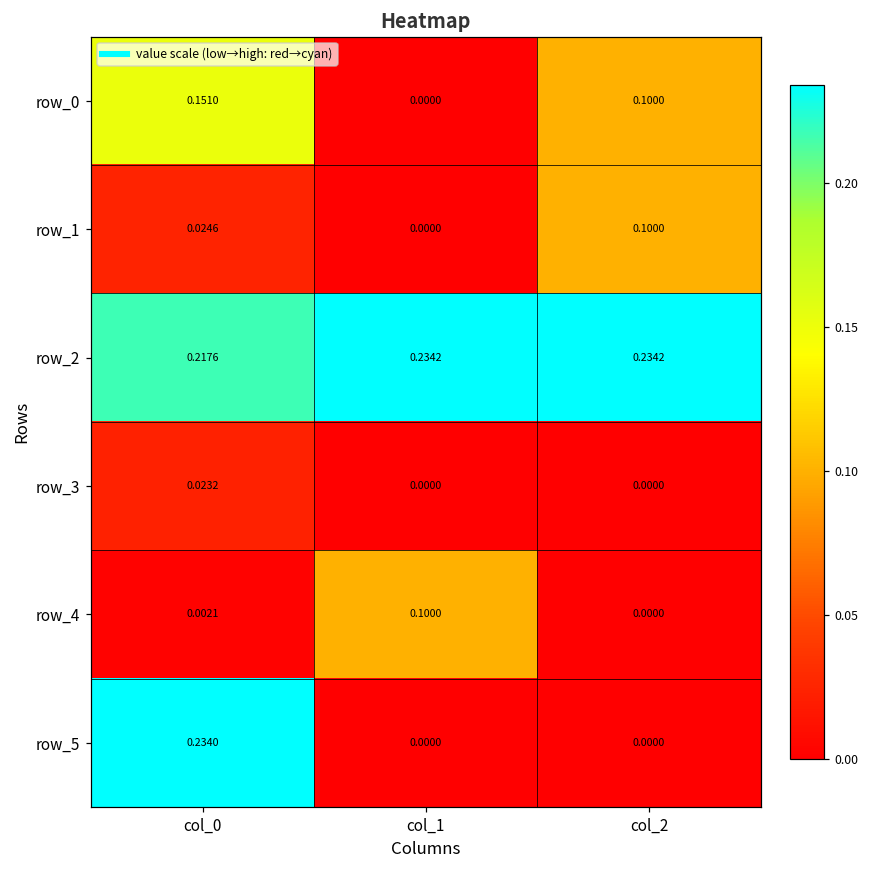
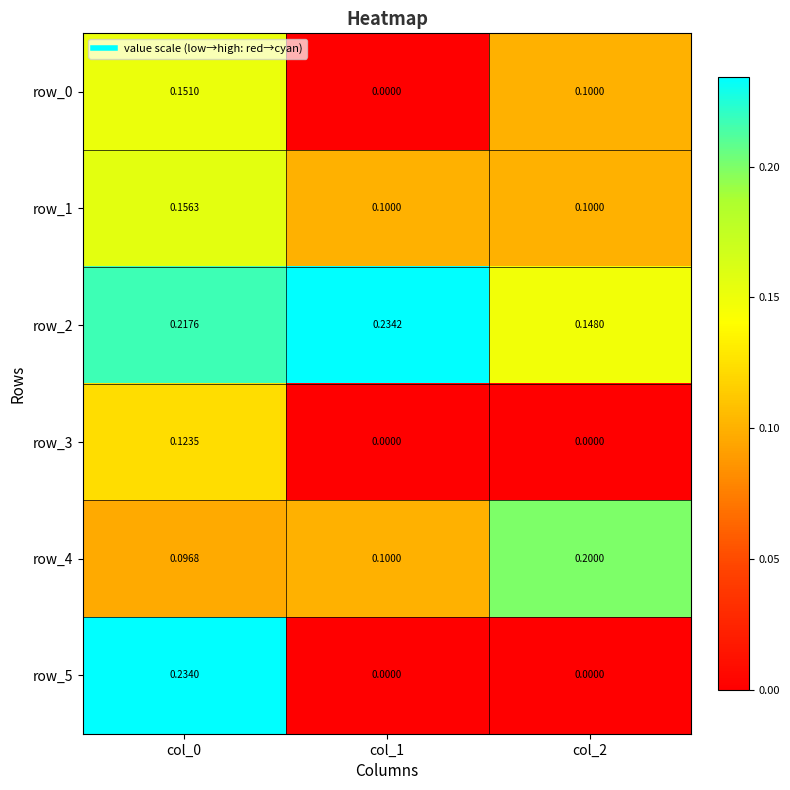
  {
    "row_0": {
      "col_0": 0.1510,
      "col_1": 0.0000,
      "col_2": 0.1000
    },
    "row_1": {
-     "col_0": 0.0246,
-     "col_1": 0.0000,
+     "col_0": 0.1563,
+     "col_1": 0.1000,
      "col_2": 0.1000
    },
    "row_2": {
      "col_0": 0.2176,
      "col_1": 0.2342,
-     "col_2": 0.2342
+     "col_2": 0.1480
    },
    "row_3": {
-     "col_0": 0.0232,
+     "col_0": 0.1235,
      "col_1": 0.0000,
      "col_2": 0.0000
    },
    "row_4": {
-     "col_0": 0.0021,
+     "col_0": 0.0968,
      "col_1": 0.1000,
-     "col_2": 0.0000
+     "col_2": 0.2000
    },
    "row_5": {
      "col_0": 0.2340,
      "col_1": 0.0000,
      "col_2": 0.0000
    }
  }
